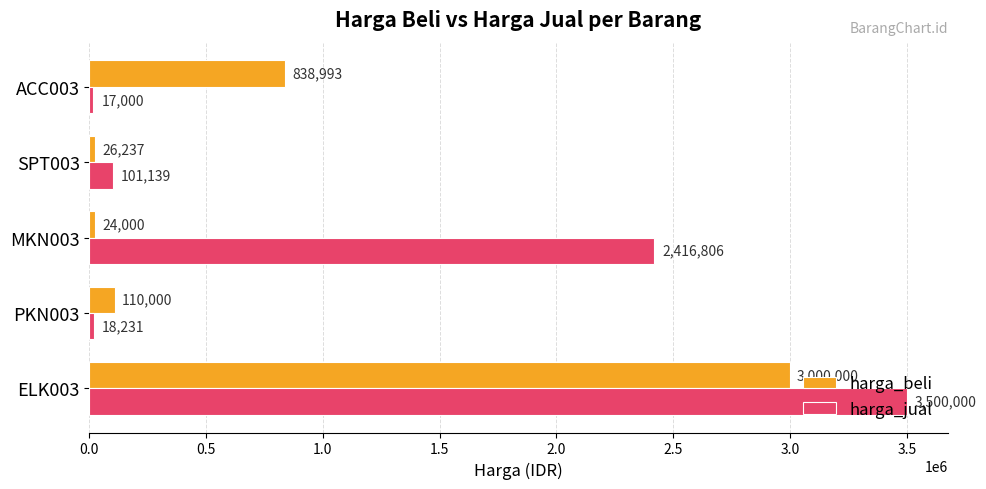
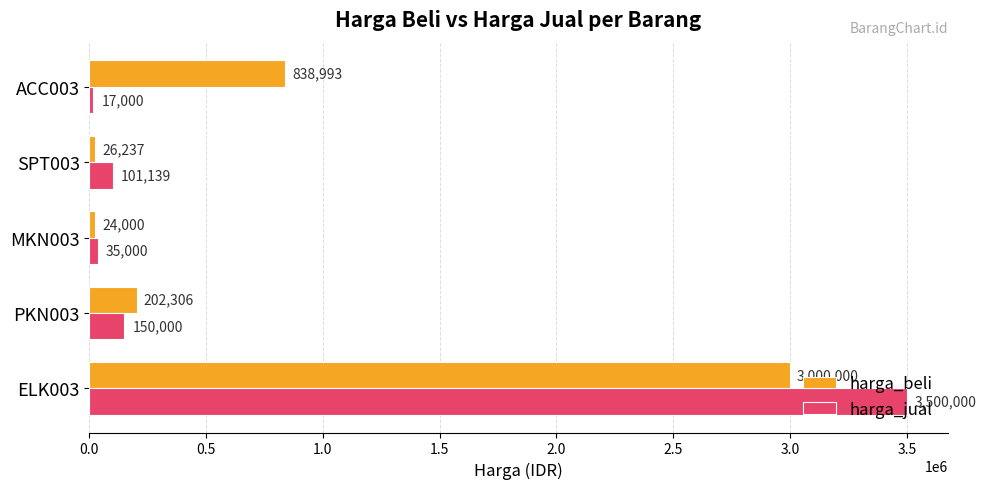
  {
    "harga_beli": {
      "ACC003": "838,993",
      "SPT003": "26,237",
      "MKN003": "24,000",
-     "PKN003": "110,000",
+     "PKN003": "202,306",
      "ELK003": "3,000,000"
    },
    "harga_jual": {
      "ACC003": "17,000",
      "SPT003": "101,139",
-     "MKN003": "2,416,806",
-     "PKN003": "18,231",
+     "MKN003": "35,000",
+     "PKN003": "150,000",
      "ELK003": "3,500,000"
    }
  }
